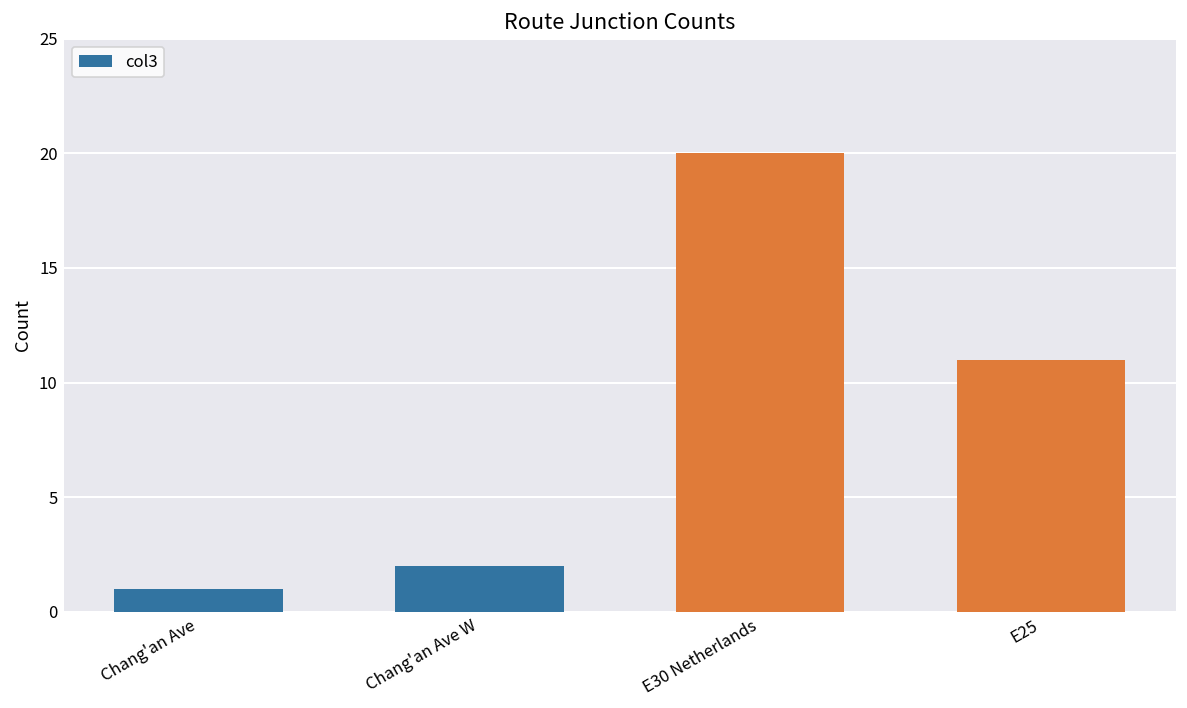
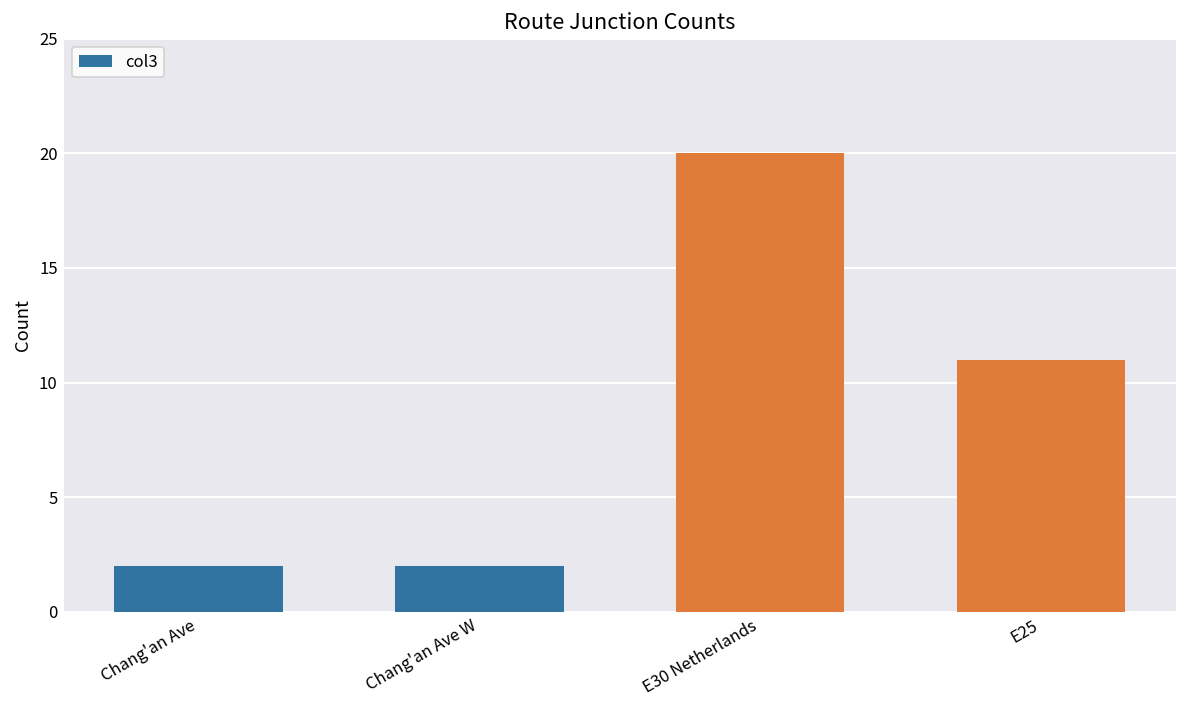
  {
-   "Chang'an Ave": 1,
+   "Chang'an Ave": 2,
    "Chang'an Ave W": 2,
    "E30 Netherlands": 20,
    "E25": 11
  }
